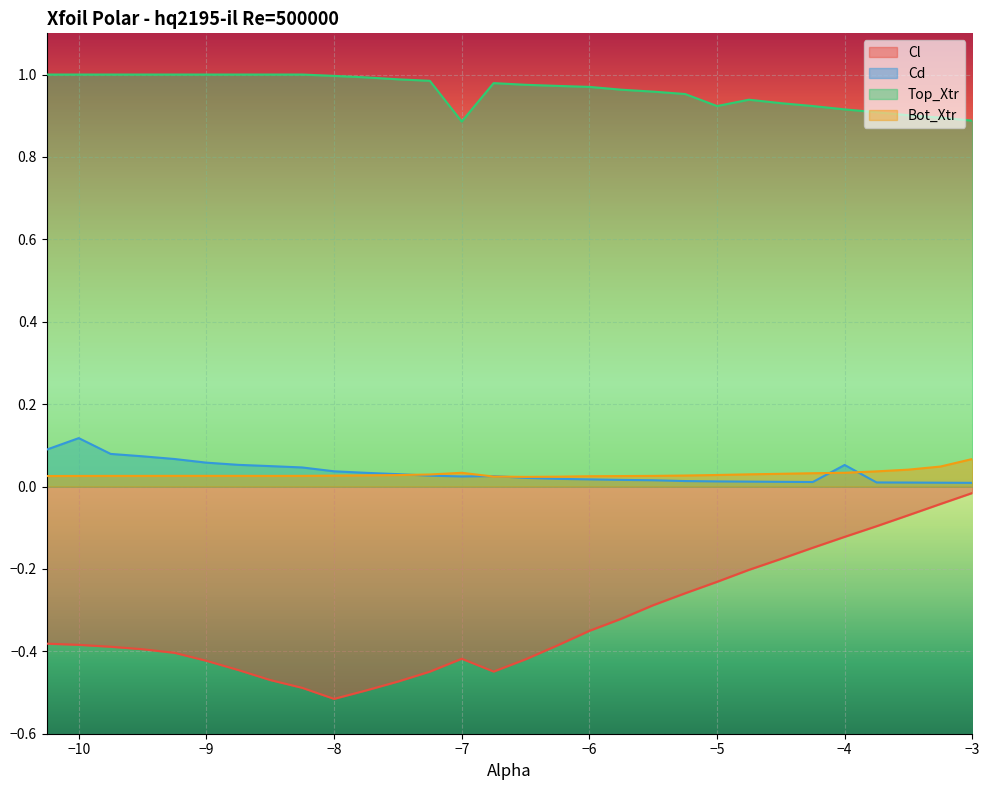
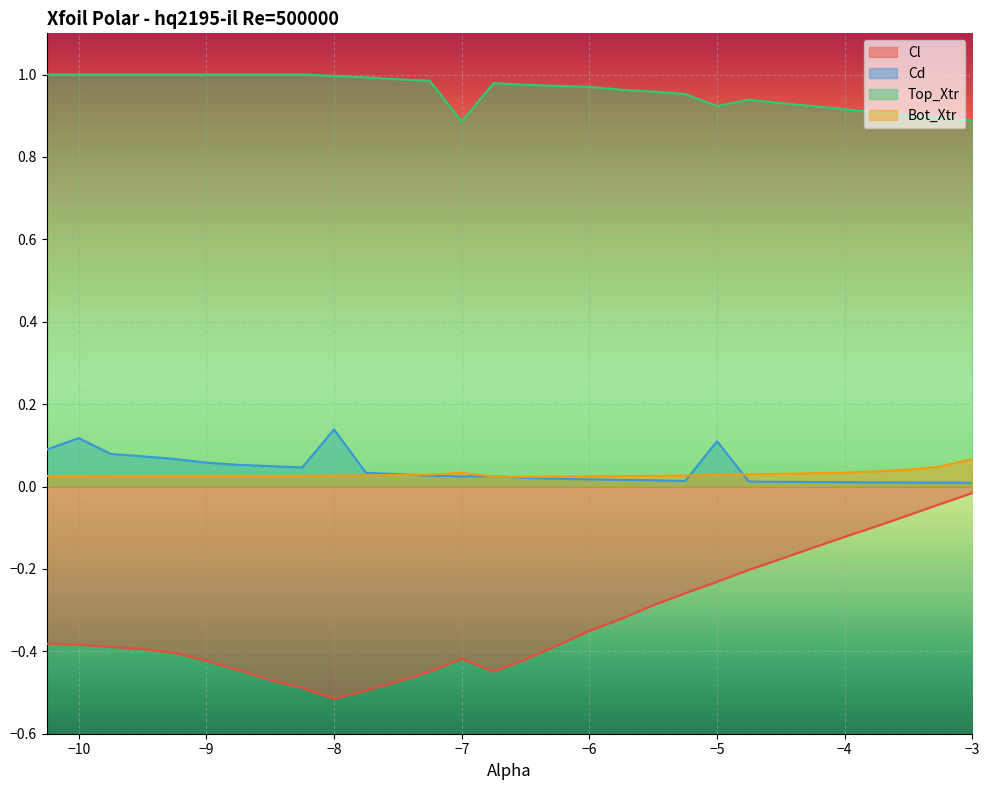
  {
    "Cd": {
      "−10": 0.12,
      "−9": 0.06,
-     "−8": 0.04,
+     "−8": 0.14,
      "−7": 0.02,
      "−6": 0.02,
-     "−5": 0.01,
-     "−4": 0.05,
+     "−5": 0.11,
+     "−4": 0.01,
      "−3": 0.01
    },
    "Top_Xtr": {
      "−10": 1.00,
      "−9": 1.00,
      "−8": 1.00,
      "−7": 0.89,
      "−6": 0.97,
      "−5": 0.92,
      "−4": 0.92,
      "−3": 0.89
    },
    "Bot_Xtr": {
      "−10": 0.03,
      "−9": 0.03,
      "−8": 0.03,
      "−7": 0.03,
      "−6": 0.03,
      "−5": 0.03,
      "−4": 0.03,
      "−3": 0.07
    }
  }
